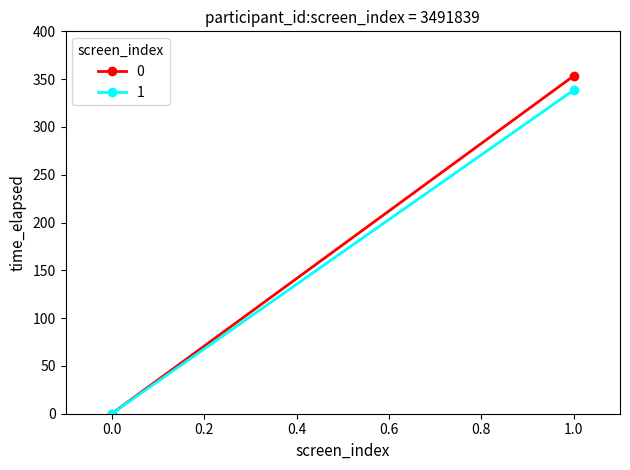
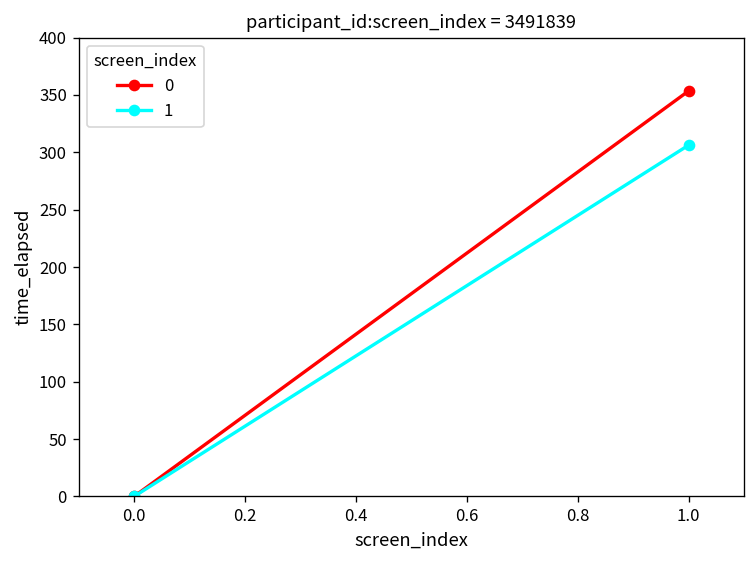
  {
    "0": {
      "1.0": 350
    },
    "1": {
-     "1.0": 340
+     "1.0": 310
    }
  }
